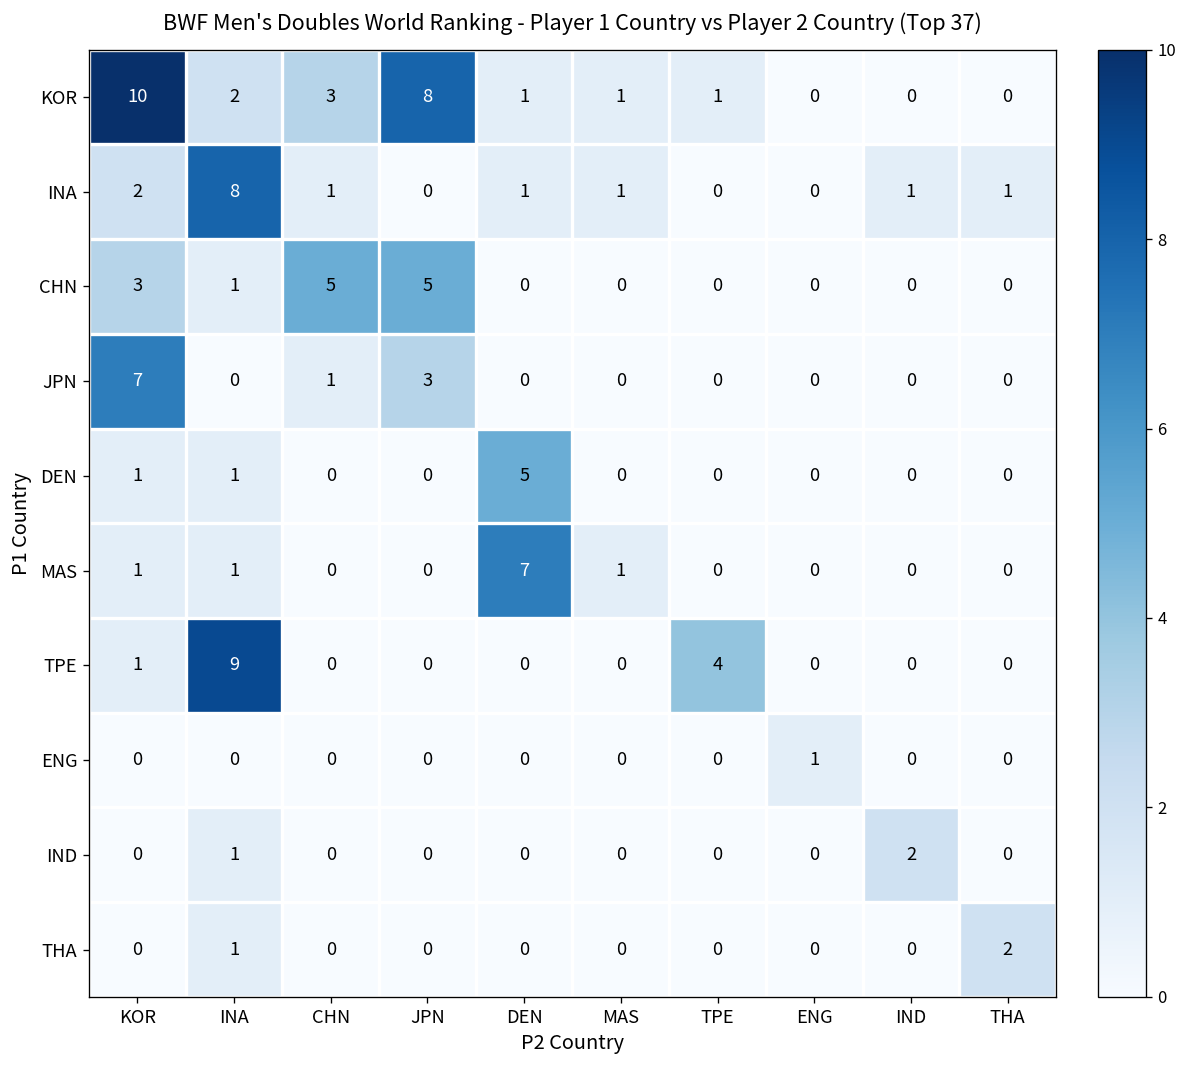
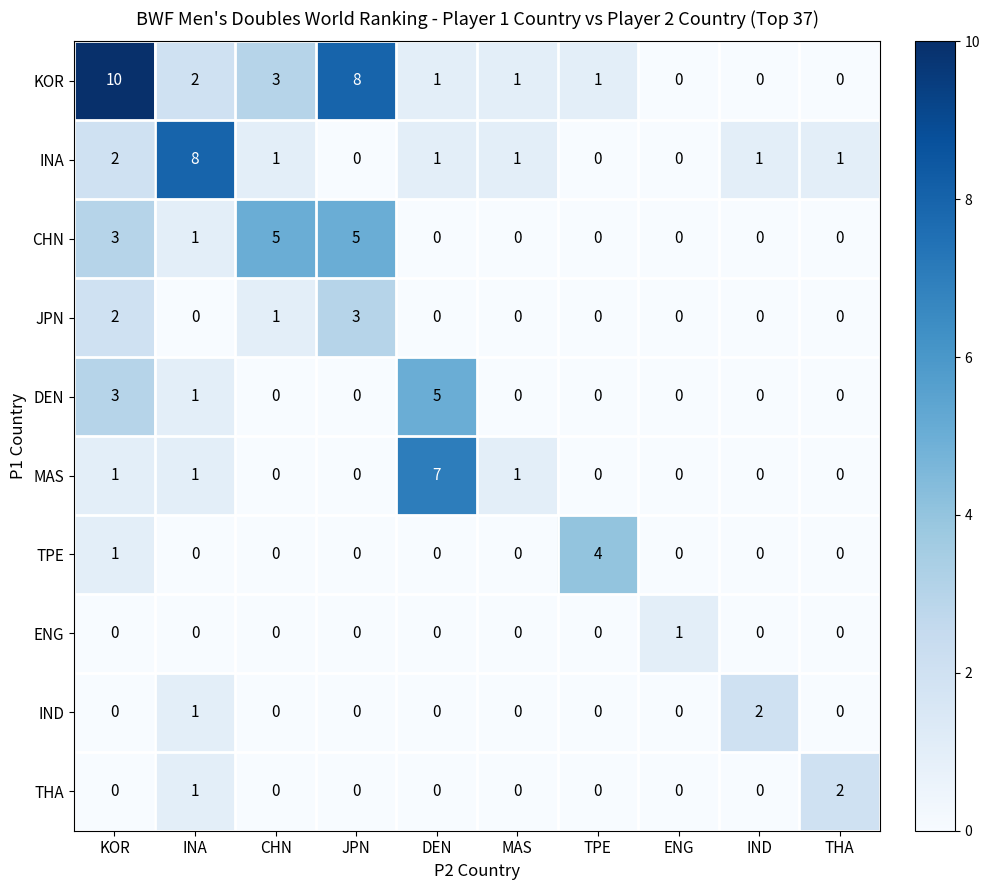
  {
    "KOR": {
      "KOR": 10,
      "INA": 2,
      "CHN": 3,
      "JPN": 8,
      "DEN": 1,
      "MAS": 1,
      "TPE": 1,
      "ENG": 0,
      "IND": 0,
      "THA": 0
    },
    "INA": {
      "KOR": 2,
      "INA": 8,
      "CHN": 1,
      "JPN": 0,
      "DEN": 1,
      "MAS": 1,
      "TPE": 0,
      "ENG": 0,
      "IND": 1,
      "THA": 1
    },
    "CHN": {
      "KOR": 3,
      "INA": 1,
      "CHN": 5,
      "JPN": 5,
      "DEN": 0,
      "MAS": 0,
      "TPE": 0,
      "ENG": 0,
      "IND": 0,
      "THA": 0
    },
    "JPN": {
-     "KOR": 7,
+     "KOR": 2,
      "INA": 0,
      "CHN": 1,
      "JPN": 3,
      "DEN": 0,
      "MAS": 0,
      "TPE": 0,
      "ENG": 0,
      "IND": 0,
      "THA": 0
    },
    "DEN": {
-     "KOR": 1,
+     "KOR": 3,
      "INA": 1,
      "CHN": 0,
      "JPN": 0,
      "DEN": 5,
      "MAS": 0,
      "TPE": 0,
      "ENG": 0,
      "IND": 0,
      "THA": 0
    },
    "MAS": {
      "KOR": 1,
      "INA": 1,
      "CHN": 0,
      "JPN": 0,
      "DEN": 7,
      "MAS": 1,
      "TPE": 0,
      "ENG": 0,
      "IND": 0,
      "THA": 0
    },
    "TPE": {
      "KOR": 1,
-     "INA": 9,
+     "INA": 0,
      "CHN": 0,
      "JPN": 0,
      "DEN": 0,
      "MAS": 0,
      "TPE": 4,
      "ENG": 0,
      "IND": 0,
      "THA": 0
    },
    "ENG": {
      "KOR": 0,
      "INA": 0,
      "CHN": 0,
      "JPN": 0,
      "DEN": 0,
      "MAS": 0,
      "TPE": 0,
      "ENG": 1,
      "IND": 0,
      "THA": 0
    },
    "IND": {
      "KOR": 0,
      "INA": 1,
      "CHN": 0,
      "JPN": 0,
      "DEN": 0,
      "MAS": 0,
      "TPE": 0,
      "ENG": 0,
      "IND": 2,
      "THA": 0
    },
    "THA": {
      "KOR": 0,
      "INA": 1,
      "CHN": 0,
      "JPN": 0,
      "DEN": 0,
      "MAS": 0,
      "TPE": 0,
      "ENG": 0,
      "IND": 0,
      "THA": 2
    }
  }
